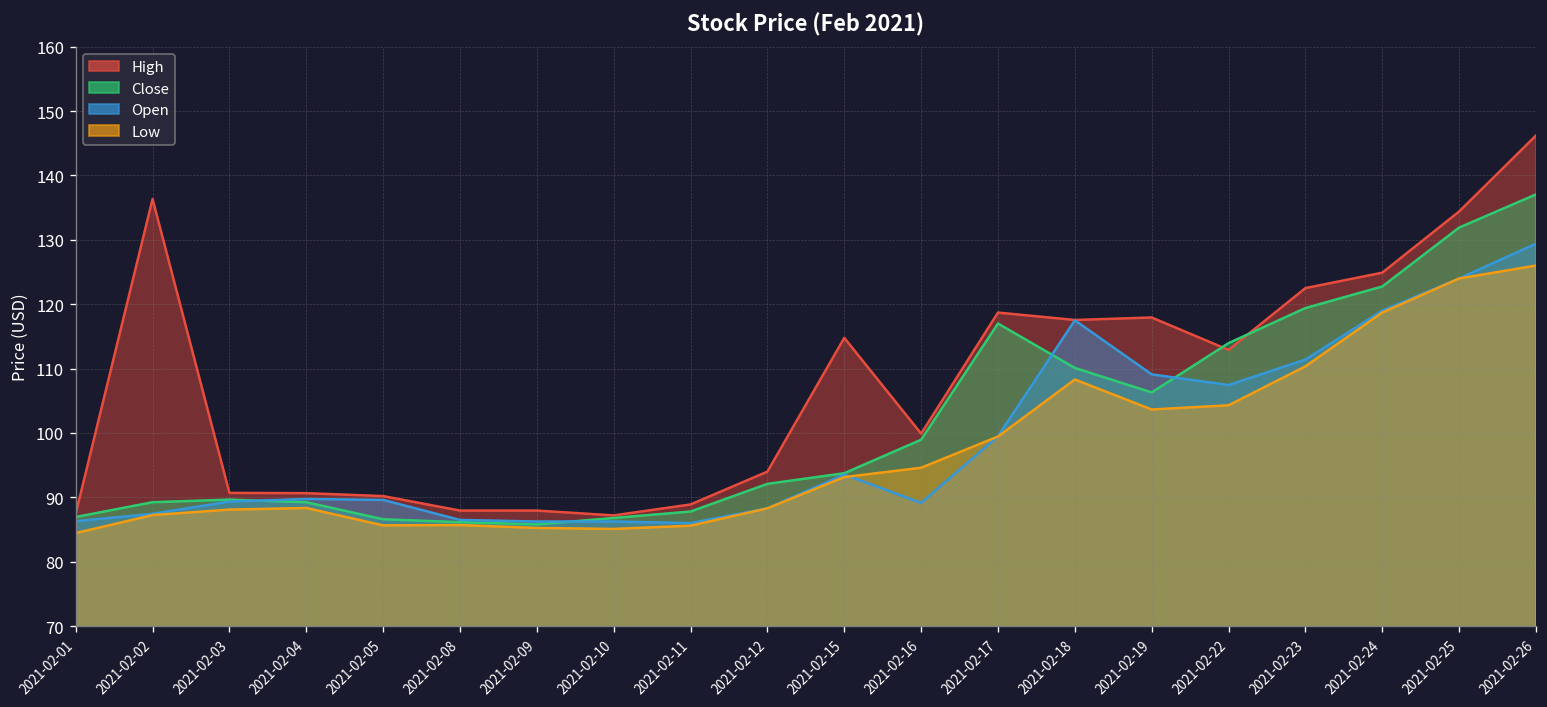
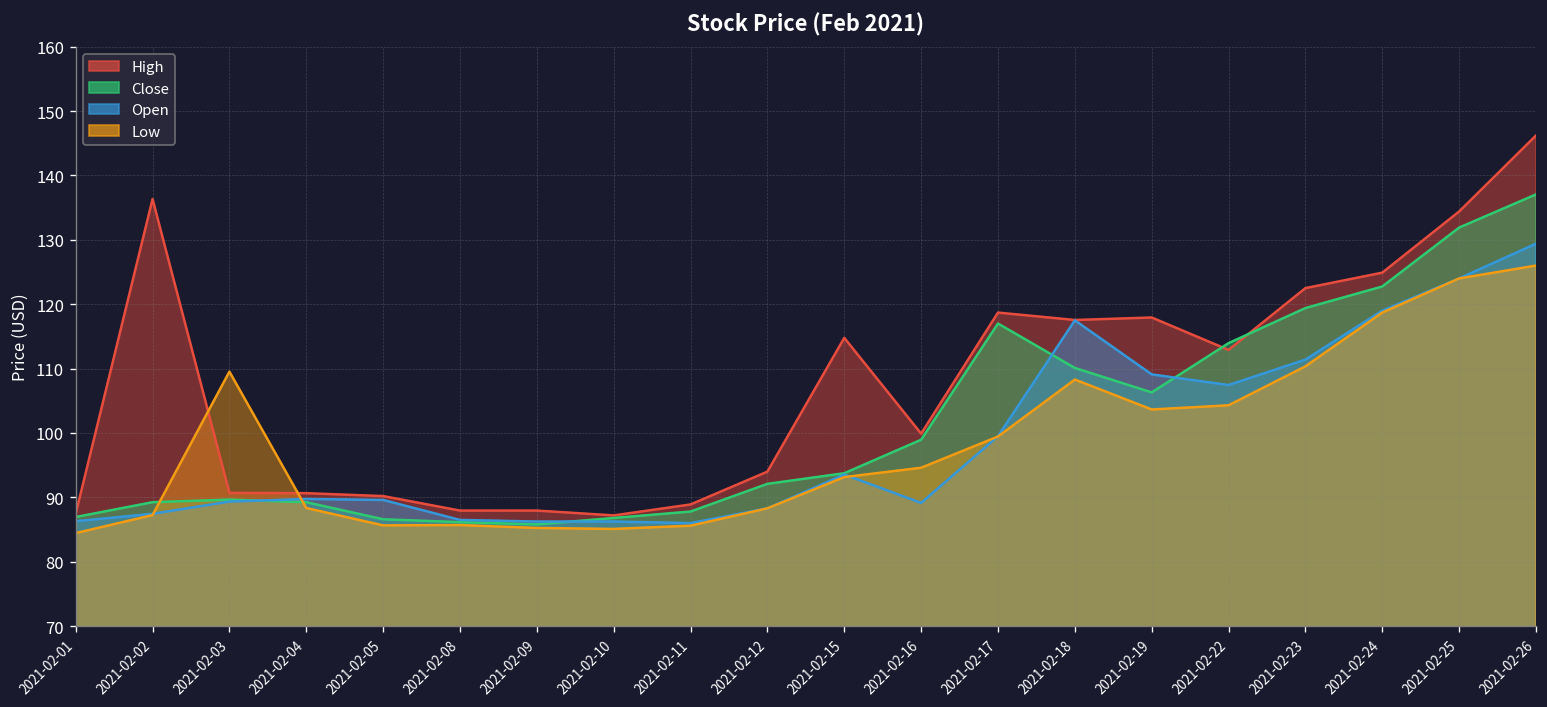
  {
    "High": {
      "2021-02-01": 87,
      "2021-02-02": 136,
      "2021-02-03": 91,
      "2021-02-04": 91,
      "2021-02-05": 90,
      "2021-02-08": 88,
      "2021-02-09": 88,
      "2021-02-11": 89,
      "2021-02-12": 94,
      "2021-02-15": 115,
      "2021-02-16": 100,
      "2021-02-17": 119,
      "2021-02-19": 118,
      "2021-02-22": 113,
      "2021-02-23": 123,
      "2021-02-24": 125,
      "2021-02-25": 134,
      "2021-02-26": 146
    },
    "Close": {
      "2021-02-01": 87,
      "2021-02-02": 89,
      "2021-02-04": 89,
      "2021-02-05": 87,
      "2021-02-11": 88,
      "2021-02-12": 92,
      "2021-02-16": 99,
      "2021-02-17": 117,
      "2021-02-18": 110,
      "2021-02-19": 106,
      "2021-02-22": 114,
      "2021-02-23": 119,
      "2021-02-24": 123,
      "2021-02-25": 132,
      "2021-02-26": 137
    },
    "Open": {
      "2021-02-01": 86,
      "2021-02-04": 90,
      "2021-02-05": 90,
      "2021-02-10": 86,
      "2021-02-16": 89,
      "2021-02-19": 109,
      "2021-02-22": 107,
      "2021-02-23": 111,
      "2021-02-26": 129
    },
    "Low": {
      "2021-02-01": 84,
-     "2021-02-03": 88,
+     "2021-02-03": 110,
      "2021-02-04": 88,
      "2021-02-05": 86,
      "2021-02-09": 85,
      "2021-02-10": 85,
      "2021-02-16": 95,
      "2021-02-18": 108,
      "2021-02-19": 104,
      "2021-02-22": 104,
      "2021-02-23": 110,
      "2021-02-26": 126
    }
  }
